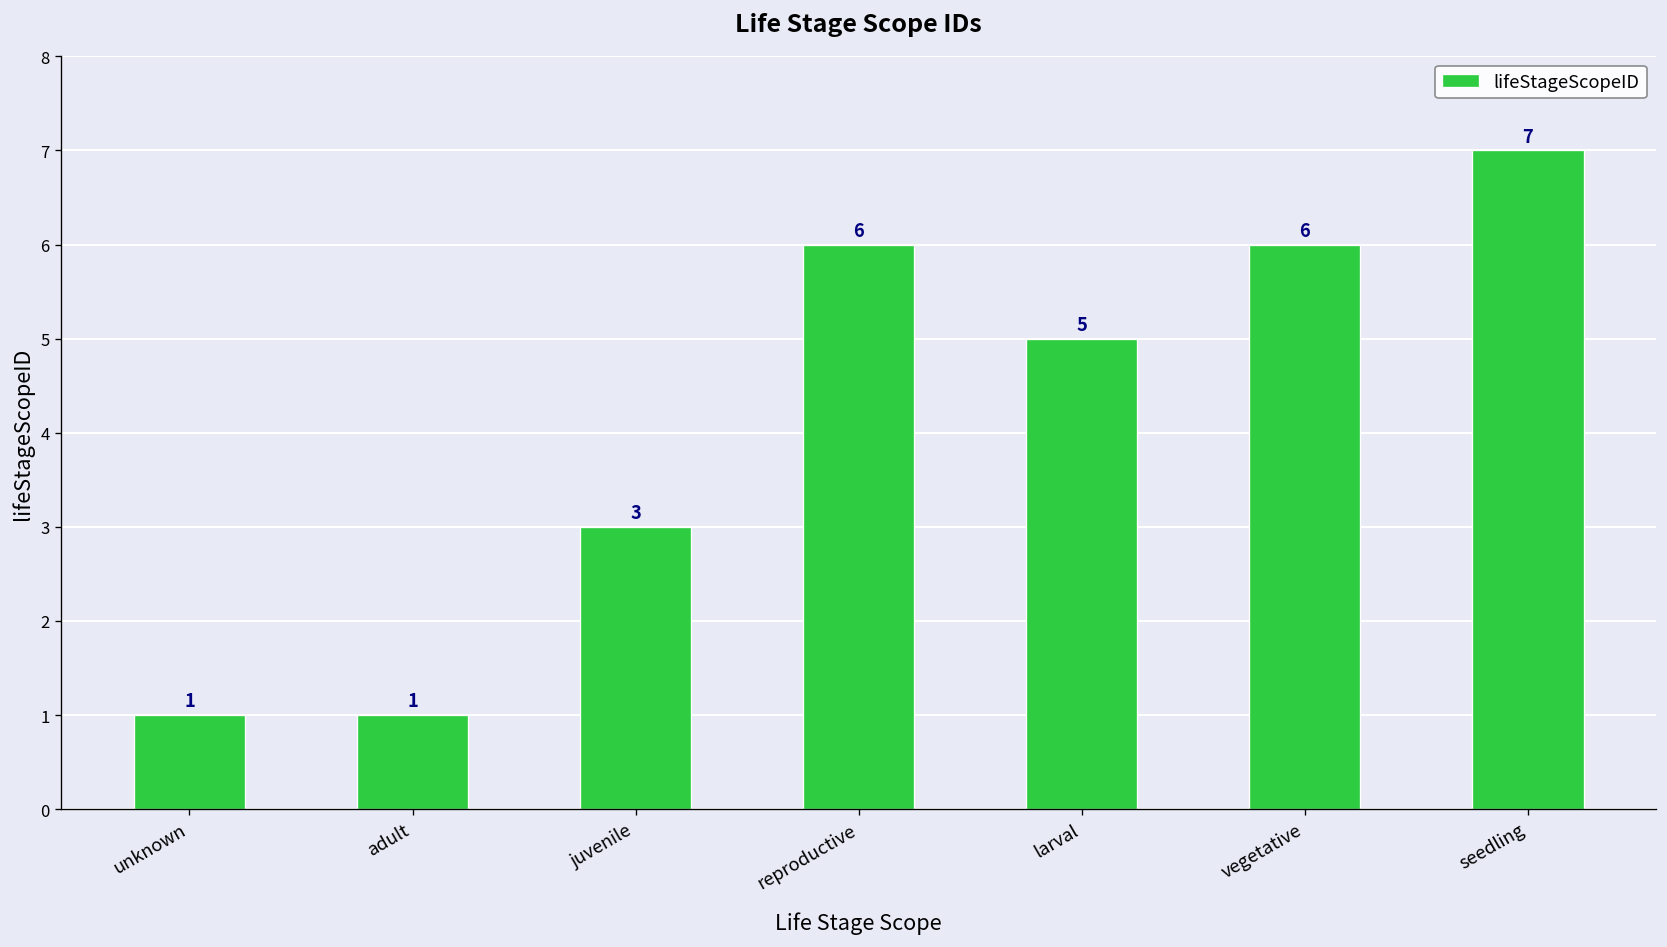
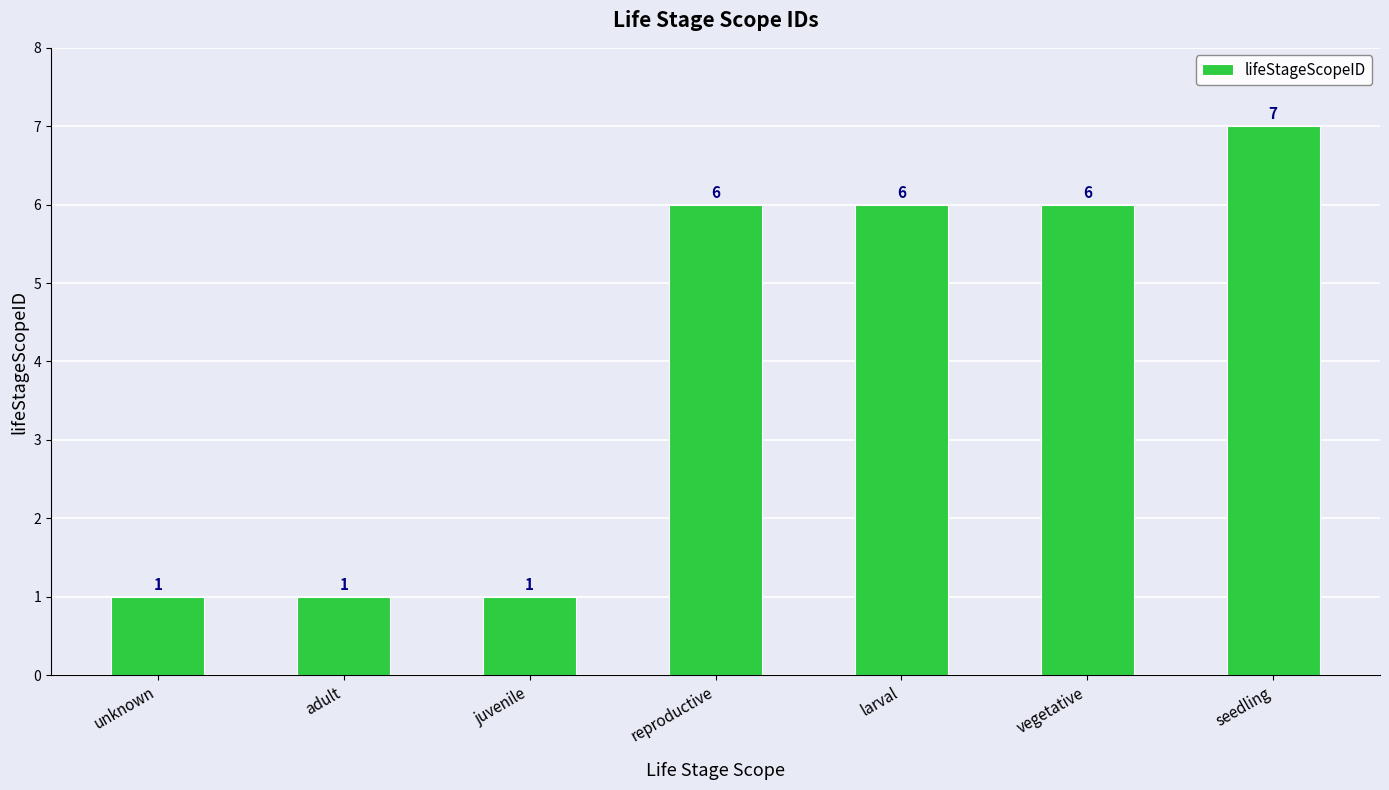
  {
    "unknown": 1,
    "adult": 1,
-   "juvenile": 3,
+   "juvenile": 1,
    "reproductive": 6,
-   "larval": 5,
+   "larval": 6,
    "vegetative": 6,
    "seedling": 7
  }
